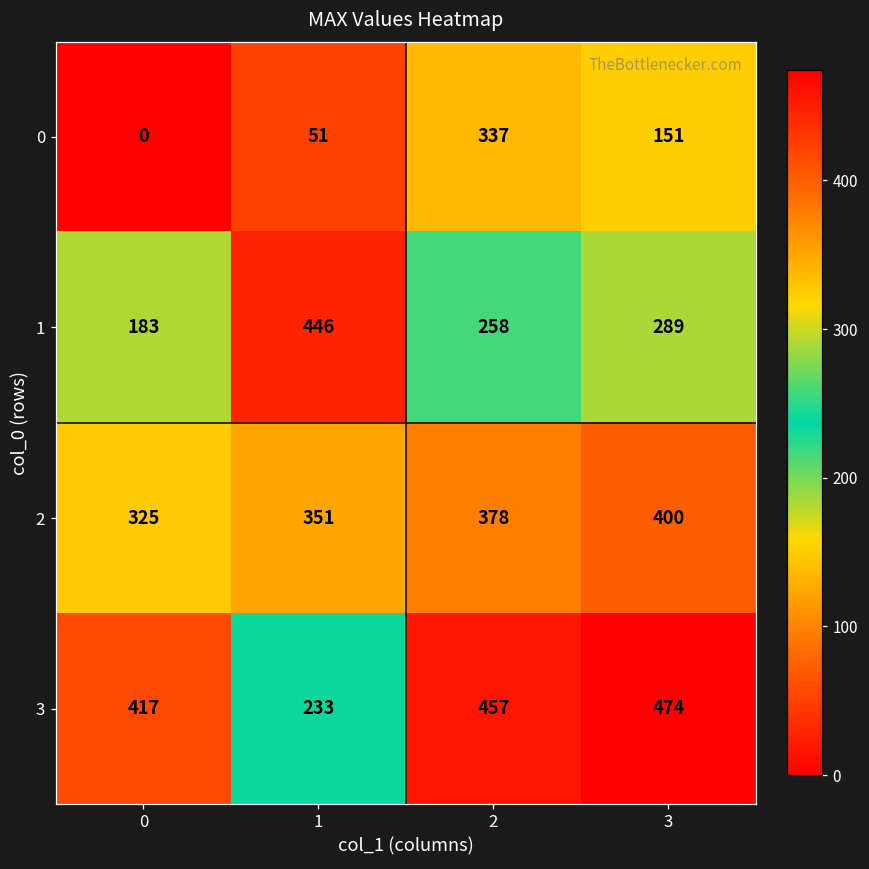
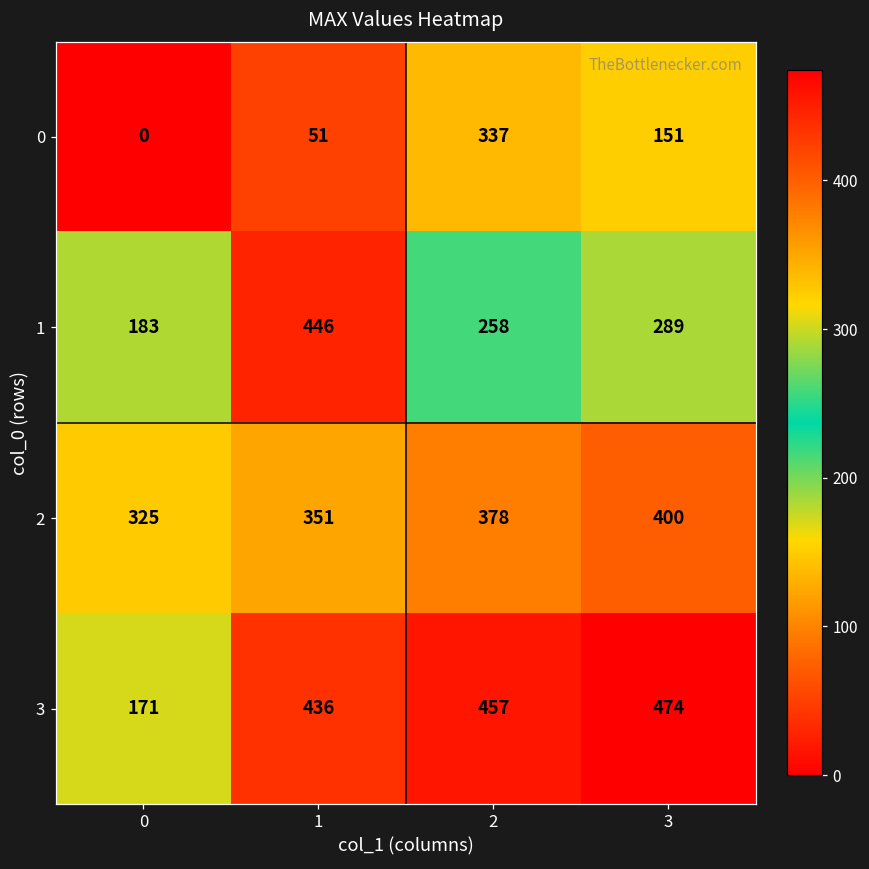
  {
    "0": {
      "0": 0,
      "1": 51,
      "2": 337
    },
    "1": {
      "0": 183,
      "1": 446,
      "2": 258,
      "3": 289
    },
    "2": {
      "0": 325,
      "1": 351,
      "2": 378,
      "3": 400
    },
    "3": {
-     "0": 417,
-     "1": 233,
+     "0": 171,
+     "1": 436,
      "2": 457,
      "3": 474
    }
  }
